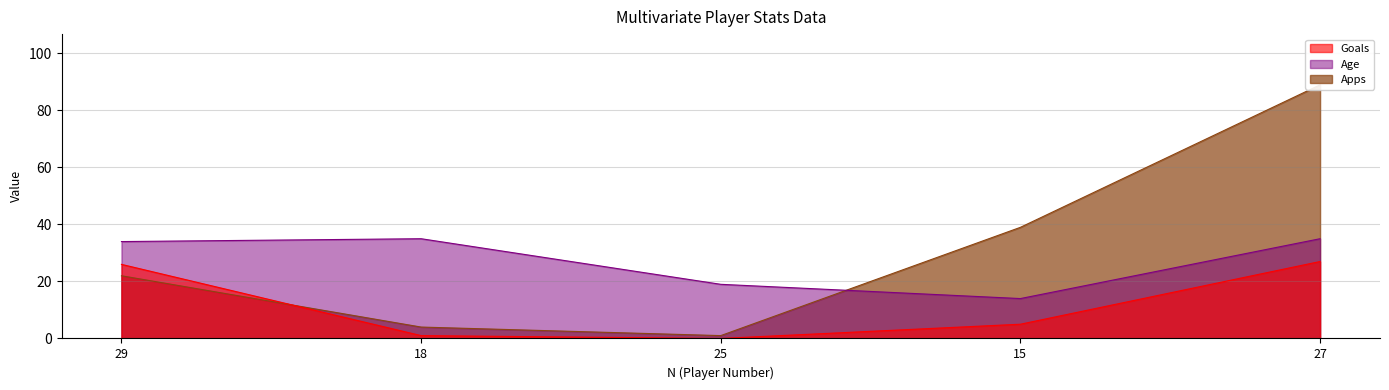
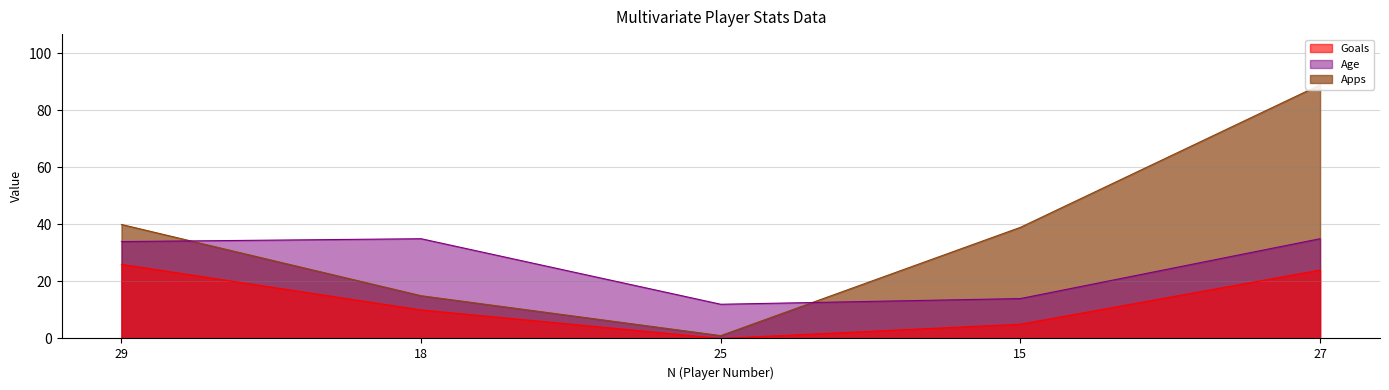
  {
    "Apps": {
-     "29": 22,
-     "18": 4,
+     "29": 40,
+     "18": 15,
      "25": 1,
      "15": 39
    },
    "Age": {
      "29": 34,
      "18": 35,
-     "25": 19,
+     "25": 12,
      "15": 14,
      "27": 35
    },
    "Goals": {
      "29": 26,
-     "18": 1,
+     "18": 10,
      "25": 0,
      "15": 5,
-     "27": 27
+     "27": 24
    }
  }
